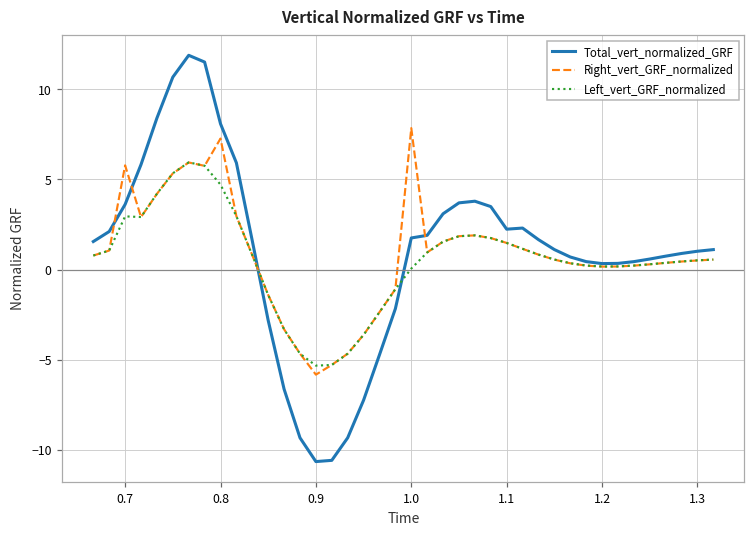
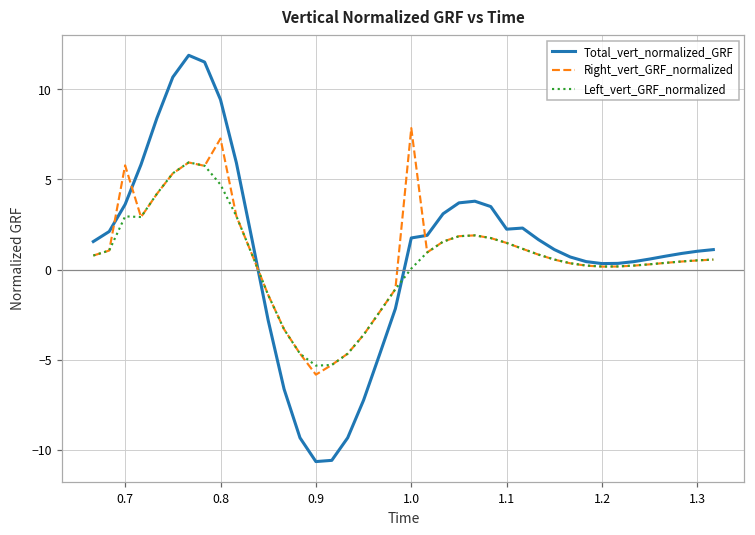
  {
    "Total_vert_normalized_GRF": {
      "0.7": 3.6,
-     "0.8": 8.1,
+     "0.8": 9.4,
      "0.9": -10.7,
      "1.0": 1.8,
      "1.1": 2.2,
      "1.2": 0.3,
      "1.3": 1.0
    },
    "Right_vert_GRF_normalized": {
      "0.7": 5.8,
      "0.8": 7.3,
      "0.9": -5.8,
      "1.0": 7.9
    },
    "Left_vert_GRF_normalized": {
      "0.7": 3.0,
      "0.8": 4.7,
      "0.9": -5.3,
      "1.0": 0.1
    }
  }
